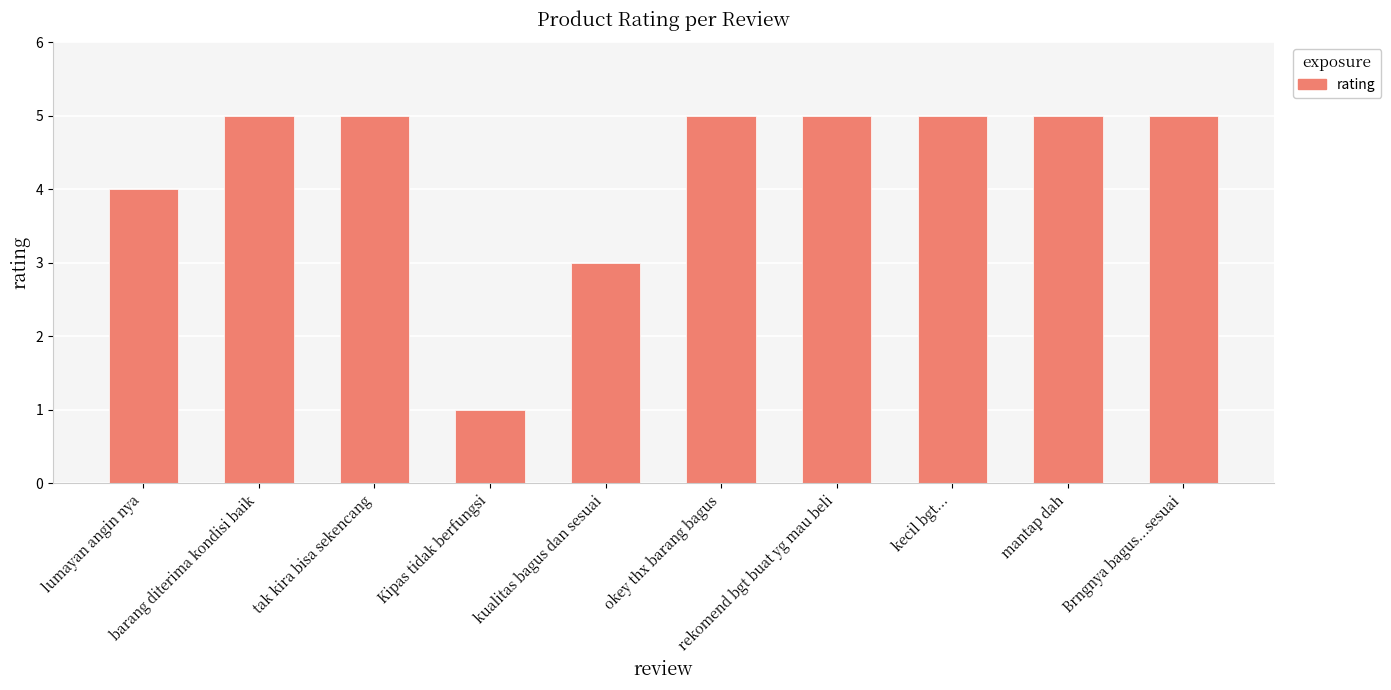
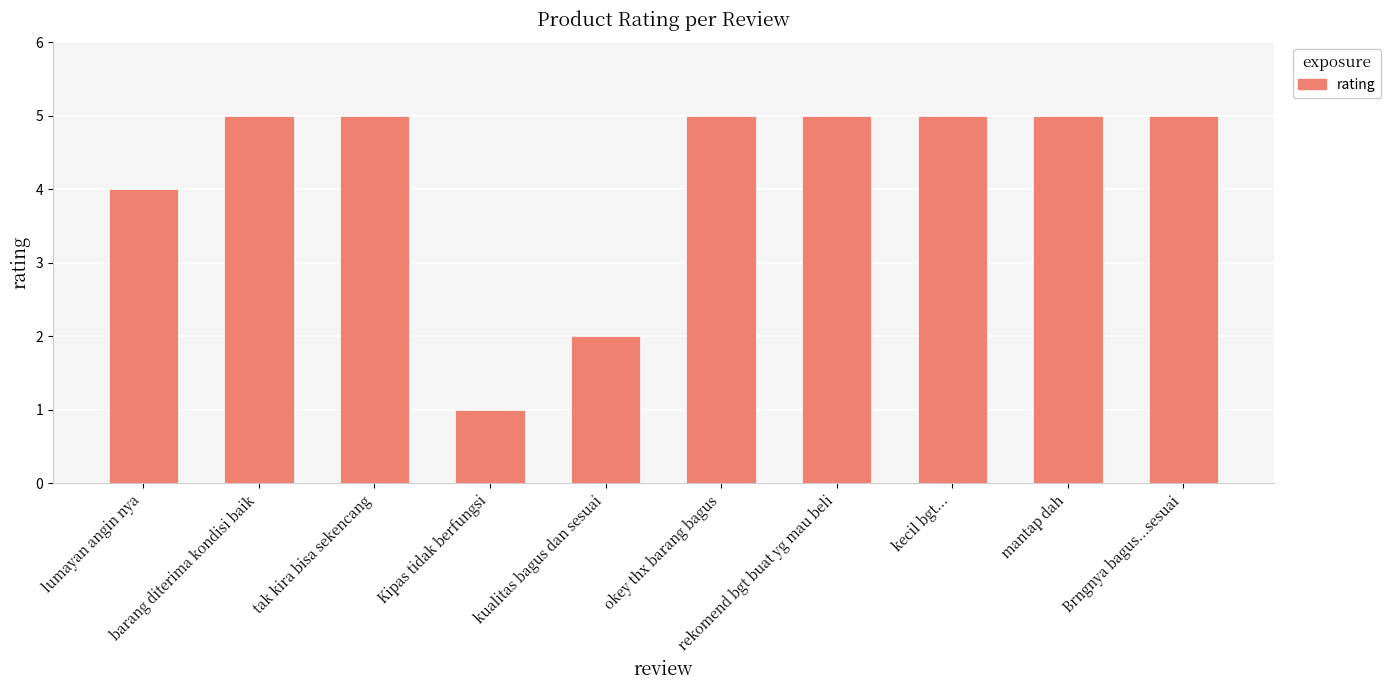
  {
    "lumayan angin nya": 4,
    "barang diterima kondisi baik": 5,
    "tak kira bisa sekencang": 5,
    "Kipas tidak berfungsi": 1,
-   "kualitas bagus dan sesuai": 3,
+   "kualitas bagus dan sesuai": 2,
    "okey thx barang bagus": 5,
    "rekomend bgt buat yg mau beli": 5,
    "kecil bgt...": 5,
    "mantap dah": 5,
    "Brngnya bagus...sesuai": 5
  }
